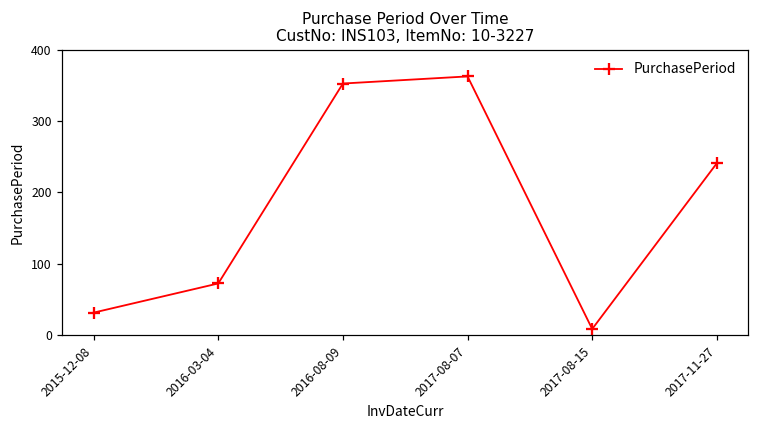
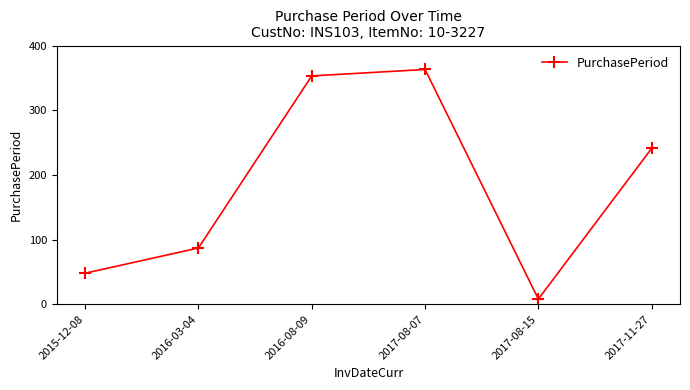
  {
-   "2015-12-08": 30,
-   "2016-03-04": 70,
+   "2015-12-08": 50,
+   "2016-03-04": 90,
    "2016-08-09": 350,
    "2017-08-07": 360,
    "2017-08-15": 10,
    "2017-11-27": 240
  }
